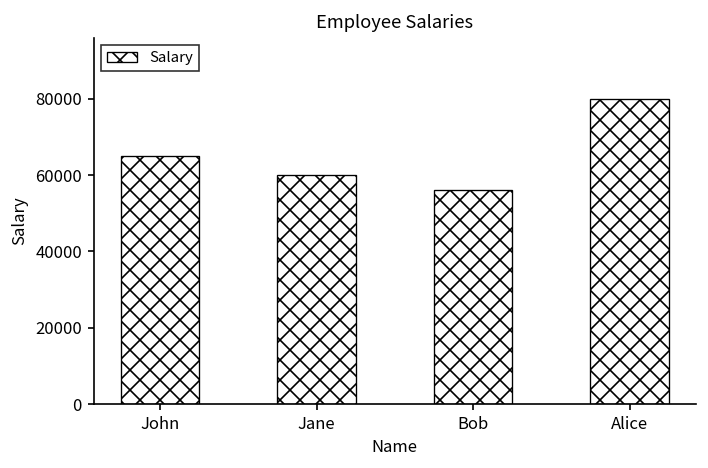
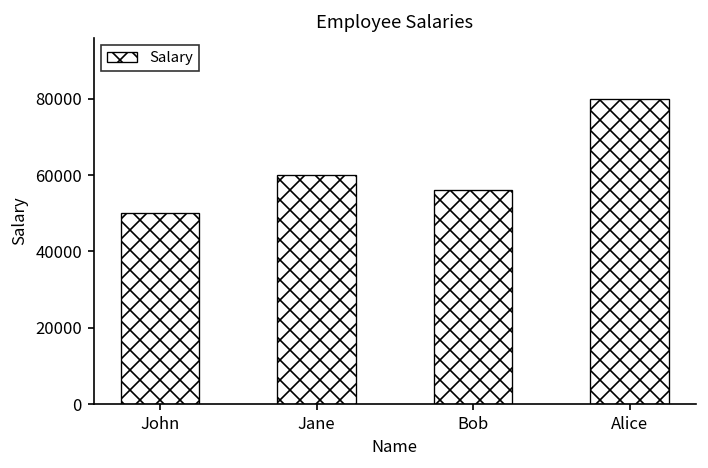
  {
-   "John": 65000,
+   "John": 50000,
    "Jane": 60000,
    "Bob": 56000,
    "Alice": 80000
  }
